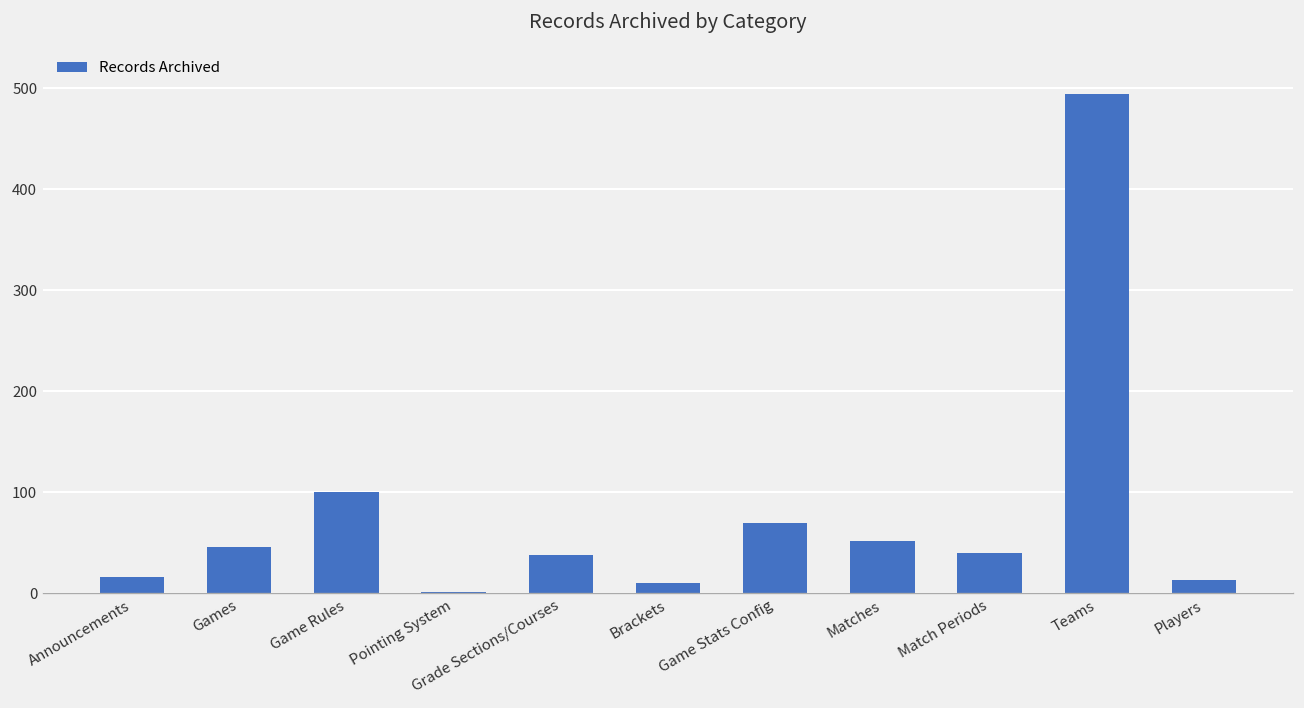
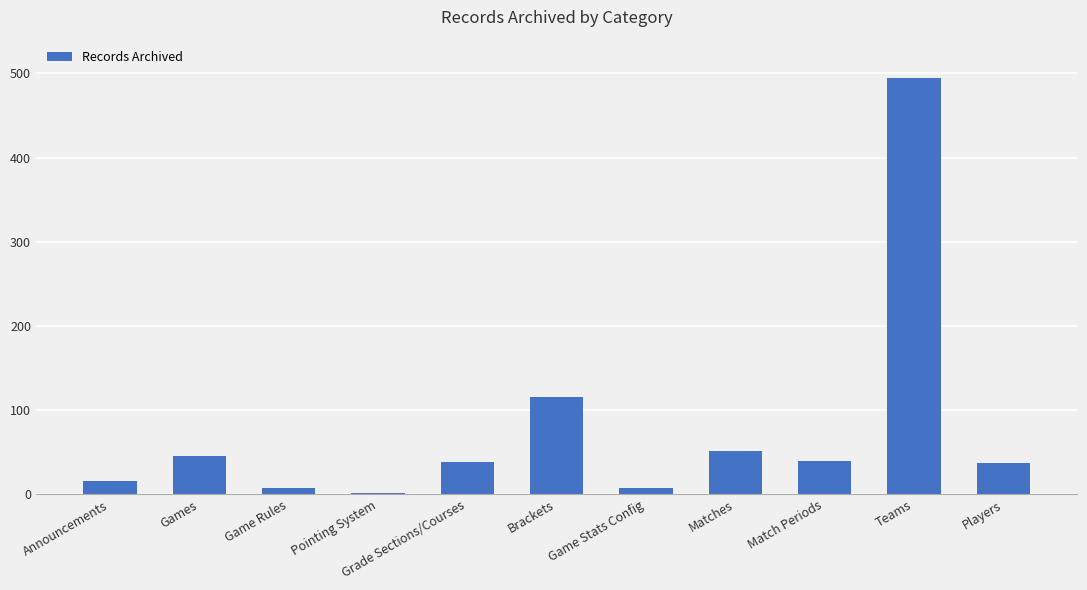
  {
    "Announcements": 20,
    "Games": 50,
-   "Game Rules": 100,
+   "Game Rules": 10,
    "Grade Sections/Courses": 40,
-   "Brackets": 10,
-   "Game Stats Config": 70,
+   "Brackets": 120,
+   "Game Stats Config": 10,
    "Matches": 50,
    "Match Periods": 40,
    "Teams": 490,
-   "Players": 10
+   "Players": 40
  }
